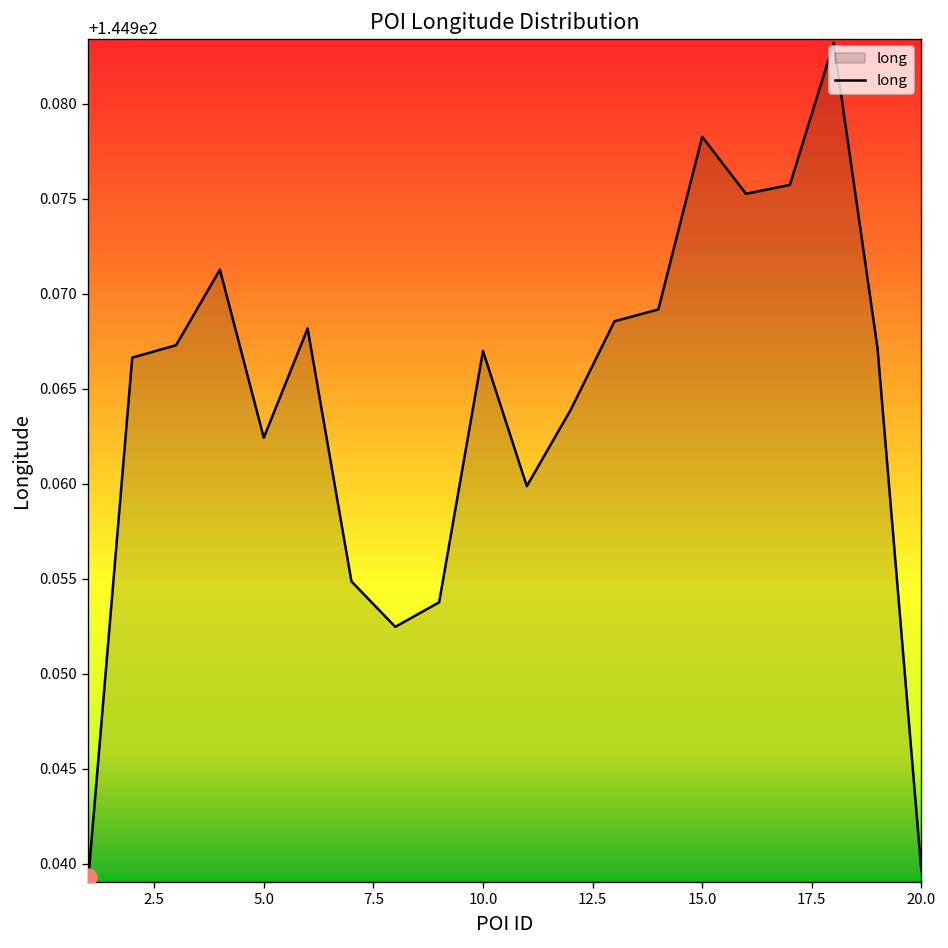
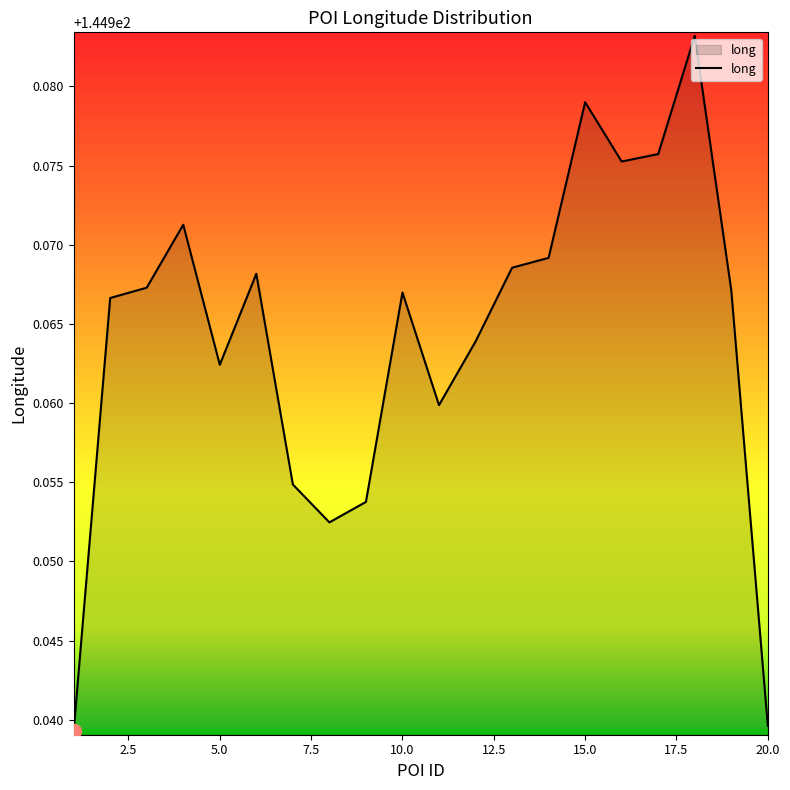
  {
    "long": {
      "5.0": 144.9624,
      "10.0": 144.9670,
-     "15.0": 144.9783,
+     "15.0": 144.9790,
      "20.0": 144.9396
    }
  }
